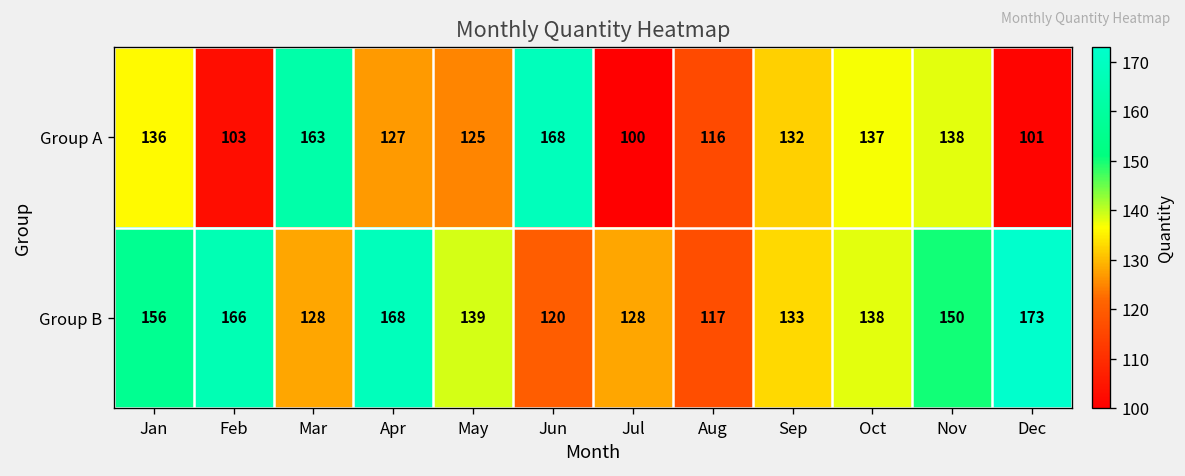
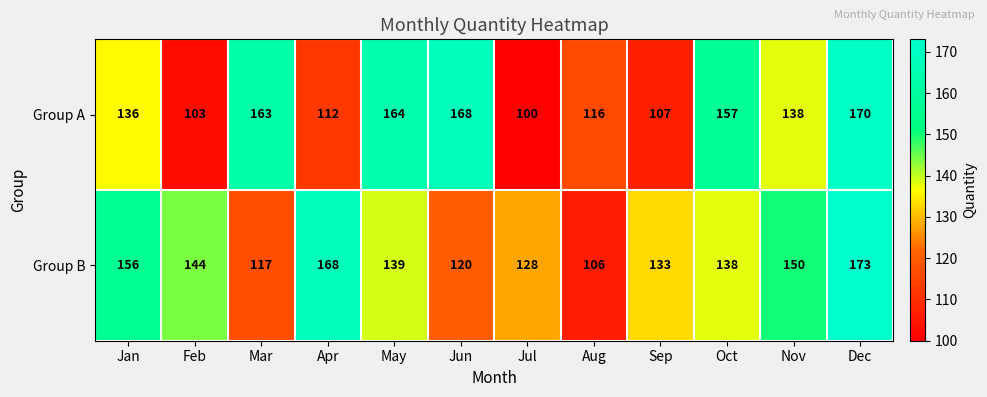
  {
    "Group A": {
      "Jan": 136,
      "Feb": 103,
      "Mar": 163,
-     "Apr": 127,
-     "May": 125,
+     "Apr": 112,
+     "May": 164,
      "Jun": 168,
      "Jul": 100,
      "Aug": 116,
-     "Sep": 132,
-     "Oct": 137,
+     "Sep": 107,
+     "Oct": 157,
      "Nov": 138,
-     "Dec": 101
+     "Dec": 170
    },
    "Group B": {
      "Jan": 156,
-     "Feb": 166,
-     "Mar": 128,
+     "Feb": 144,
+     "Mar": 117,
      "Apr": 168,
      "May": 139,
      "Jun": 120,
      "Jul": 128,
-     "Aug": 117,
+     "Aug": 106,
      "Sep": 133,
      "Oct": 138,
      "Nov": 150,
      "Dec": 173
    }
  }
